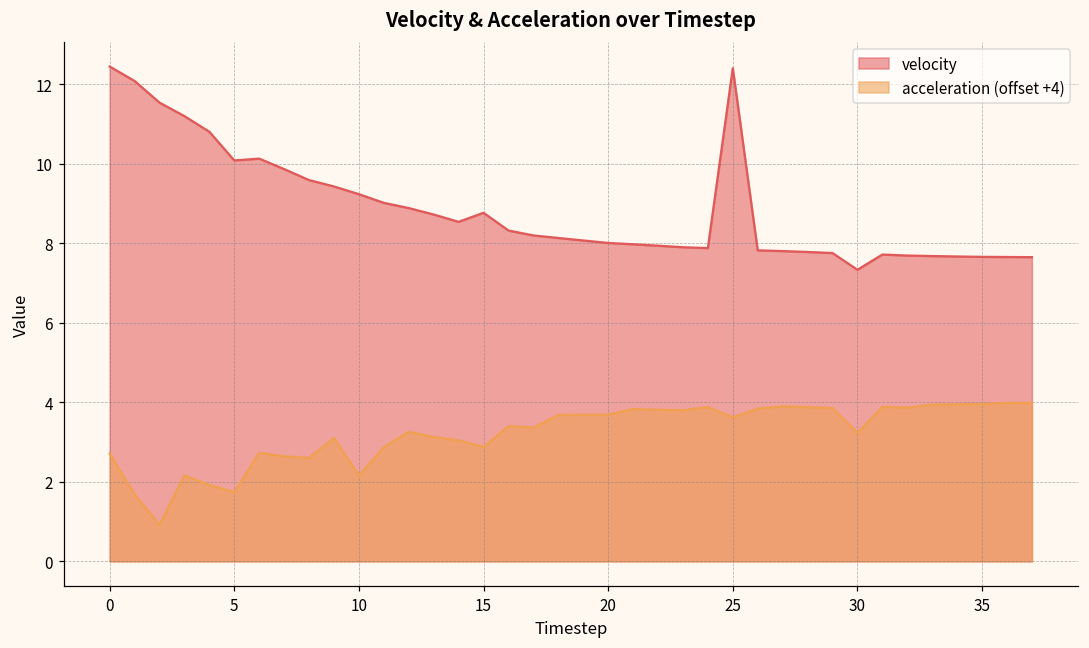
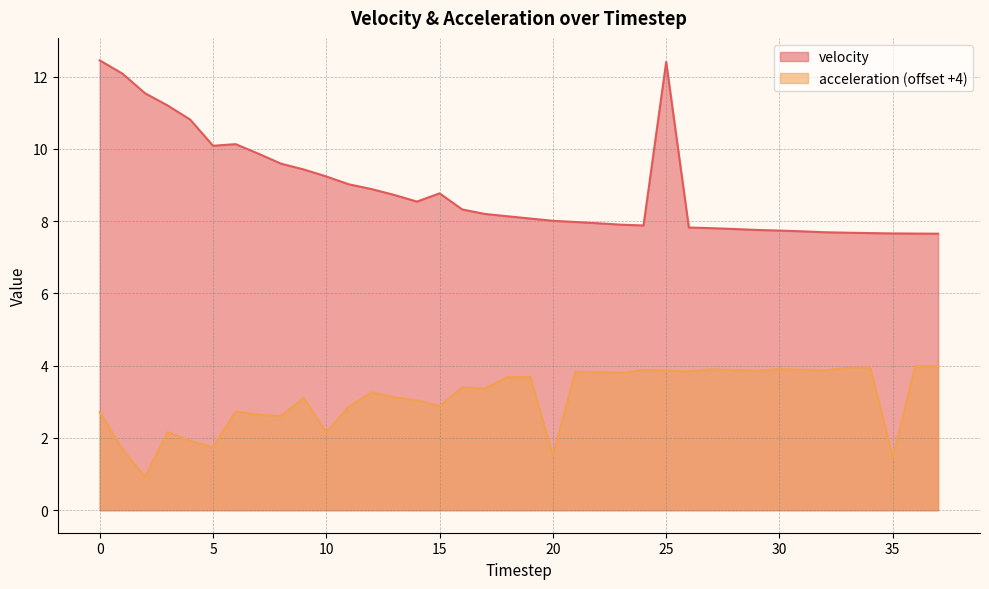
  {
    "velocity": {
      "0": 12.4,
      "5": 10.1,
      "10": 9.2,
      "15": 8.8,
      "20": 8.0,
      "25": 12.4,
-     "30": 7.3,
+     "30": 7.7,
      "35": 7.7
    },
    "acceleration (offset +4)": {
      "0": 2.7,
      "5": 1.7,
      "10": 2.2,
      "15": 2.9,
-     "20": 3.7,
-     "25": 3.6,
-     "30": 3.2,
-     "35": 4.0
+     "20": 1.5,
+     "25": 3.9,
+     "30": 3.9,
+     "35": 1.5
    }
  }
